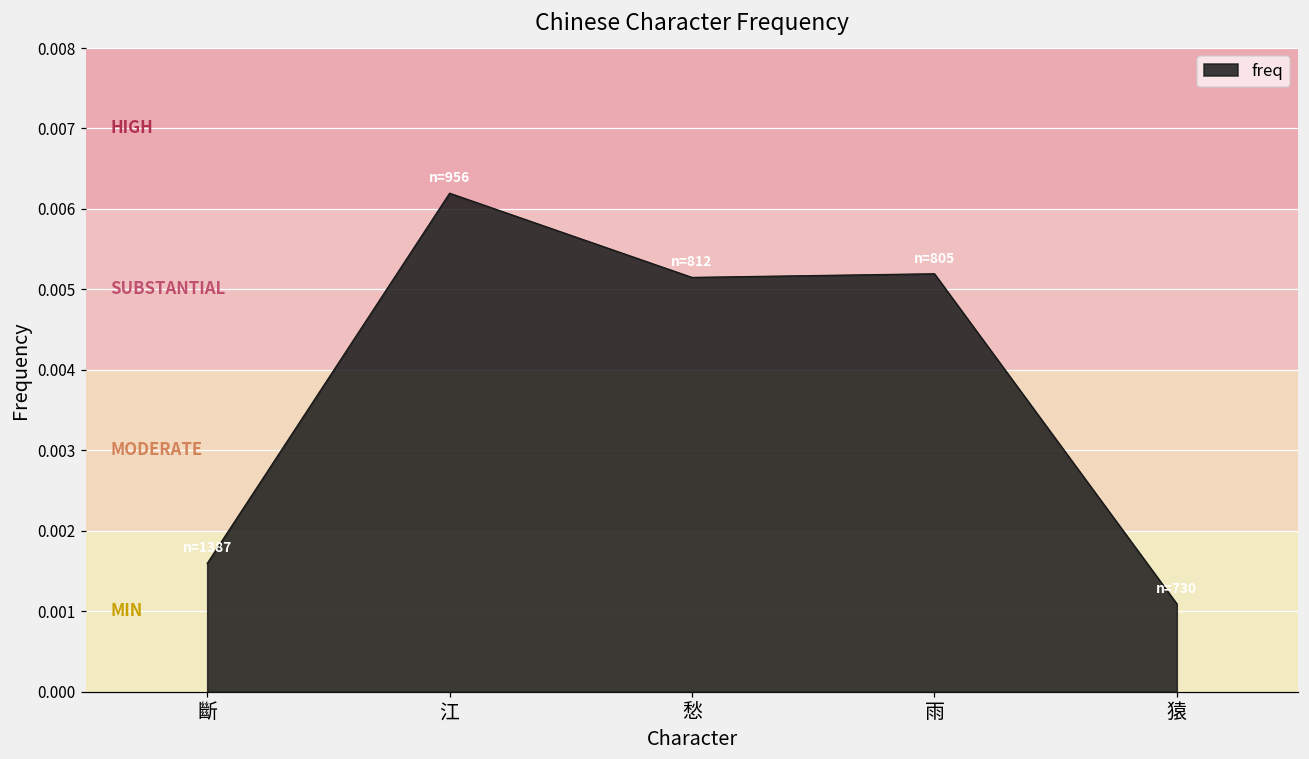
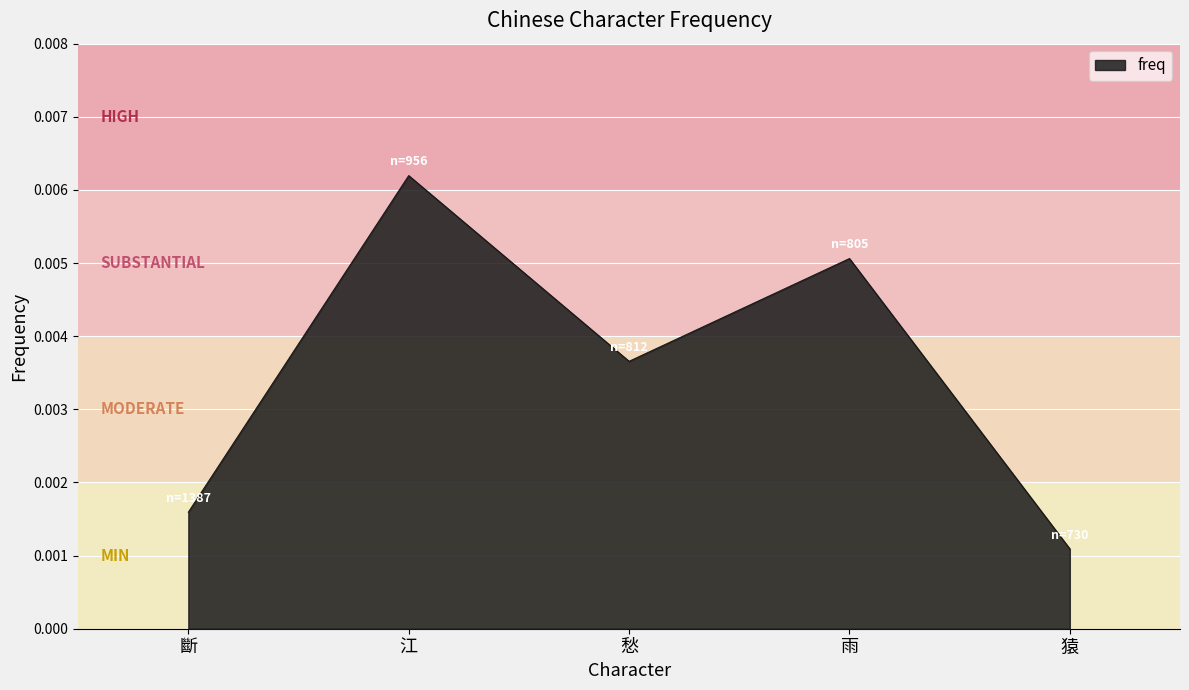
  {
-   "愁": 0.0051,
-   "雨": 0.0052
+   "愁": 0.0037,
+   "雨": 0.0051
  }
